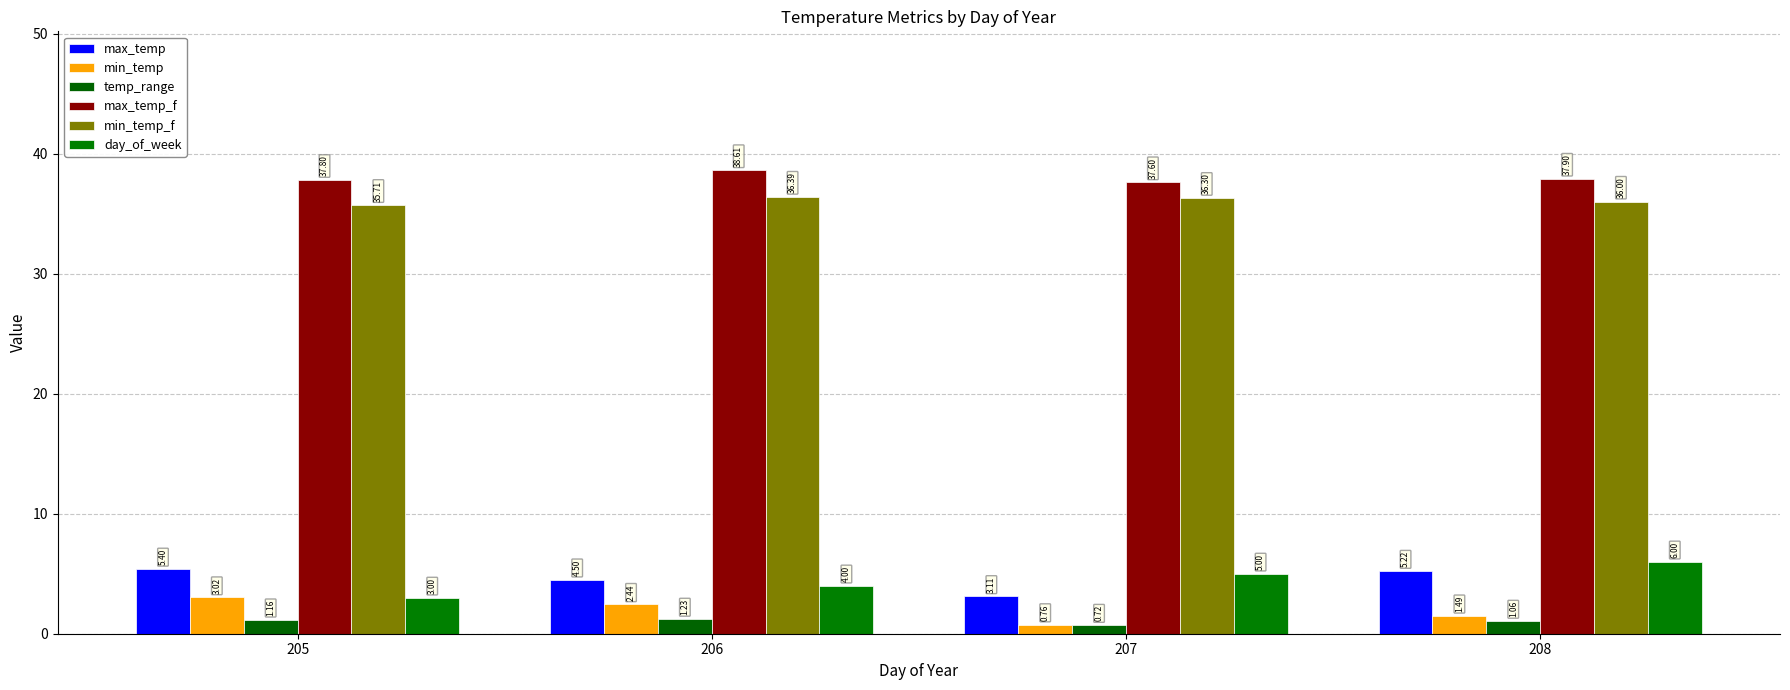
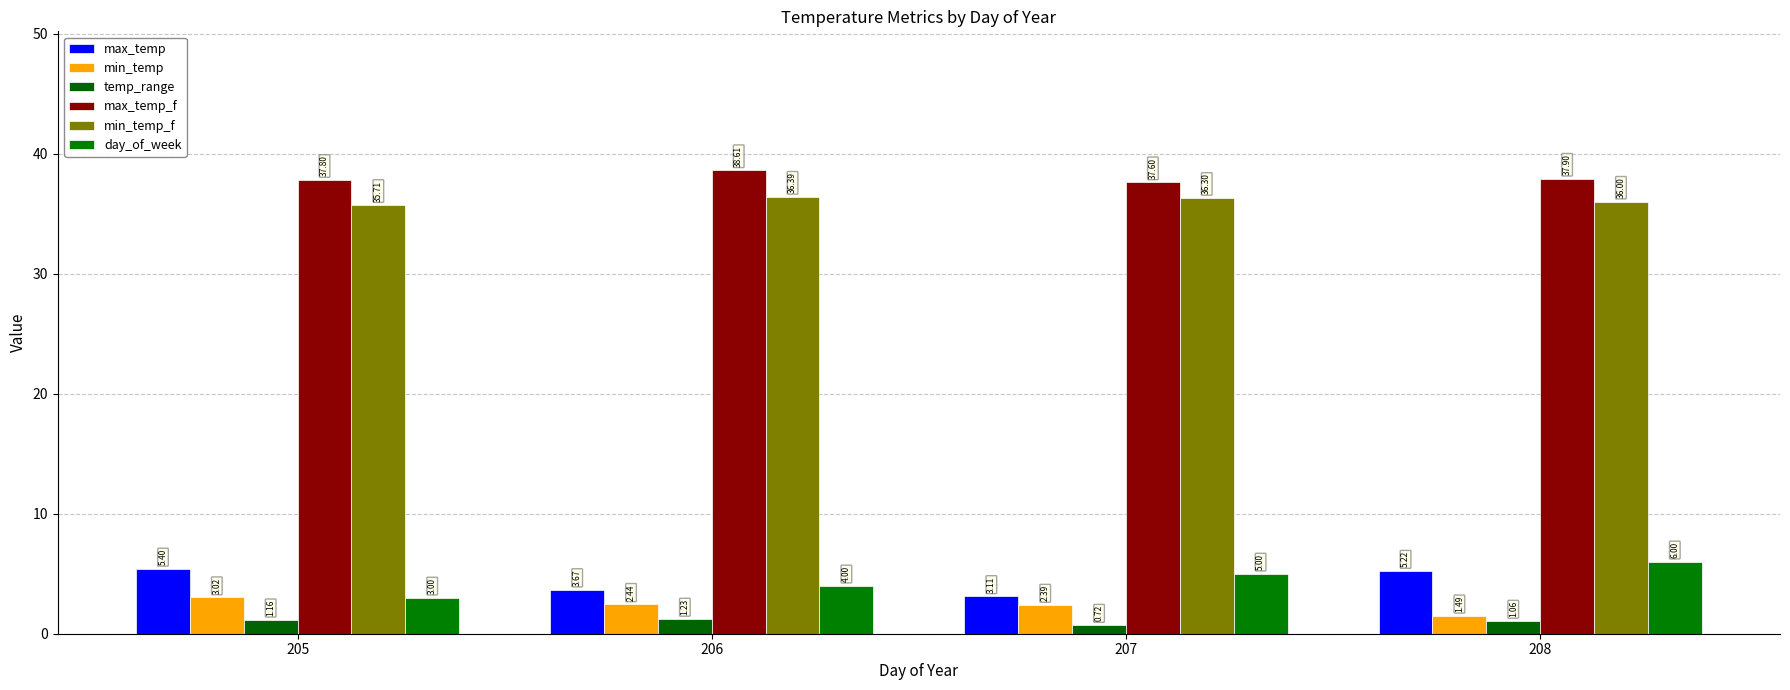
  {
    "max_temp": {
-     "206": 4.50
+     "206": 3.67
    },
    "min_temp": {
-     "207": 0.76
+     "207": 2.39
    }
  }
